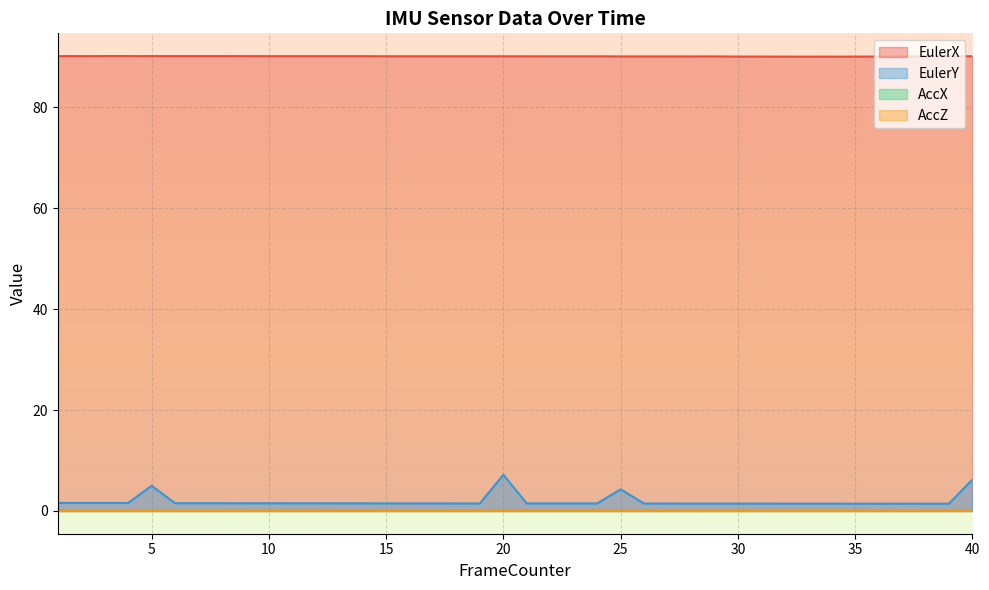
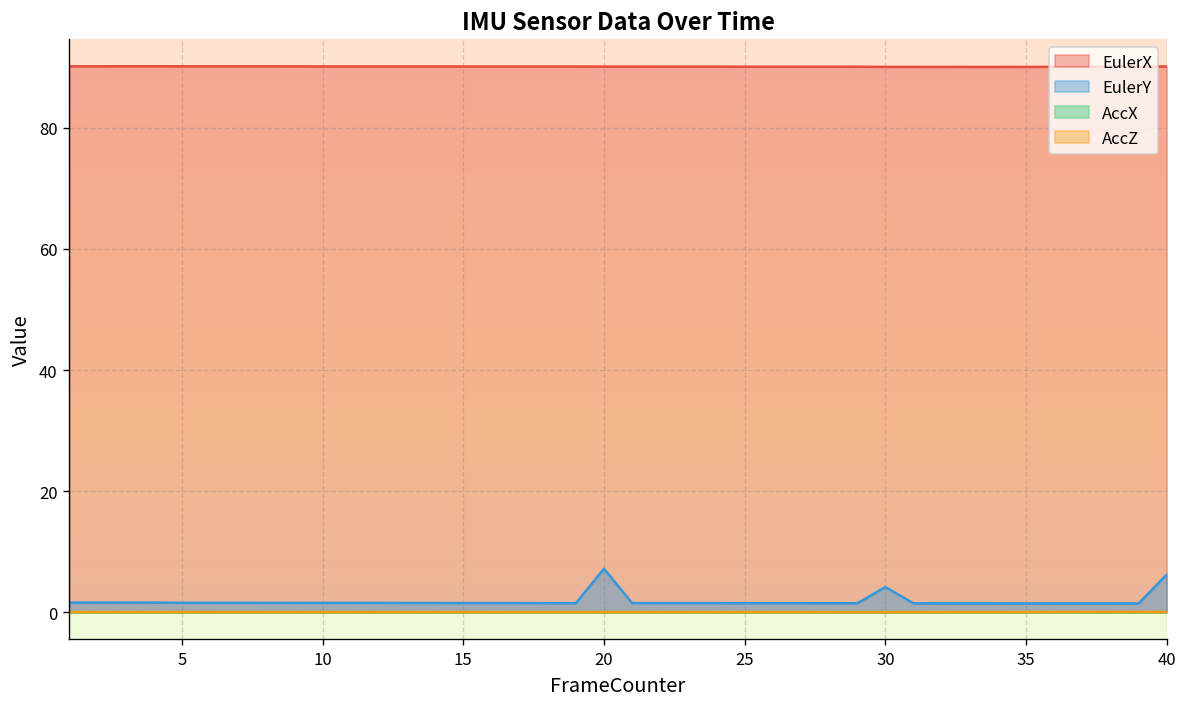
  {
    "EulerY": {
-     "5": 5,
+     "5": 2,
      "10": 2,
      "15": 2,
      "20": 7,
-     "25": 4,
-     "30": 1,
+     "25": 1,
+     "30": 4,
      "35": 1,
      "40": 6
    }
  }
